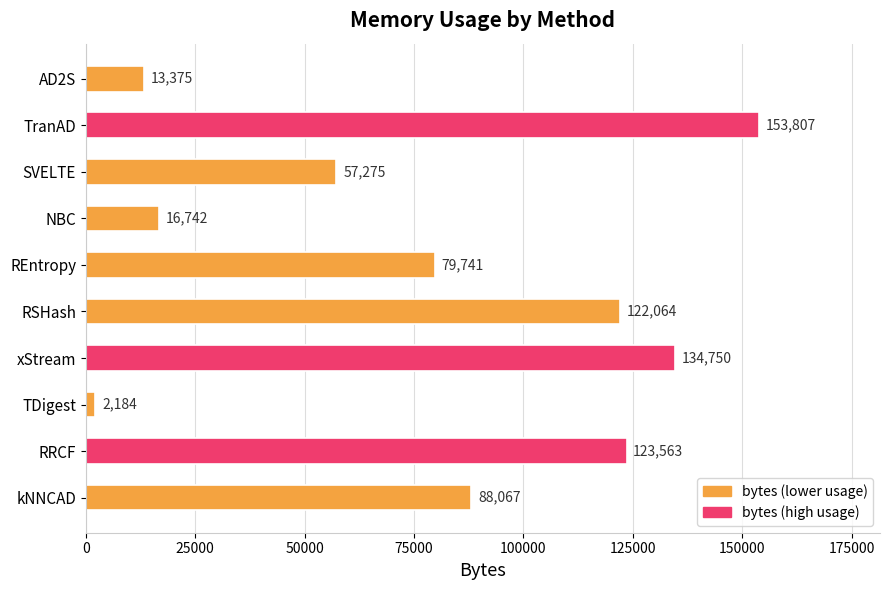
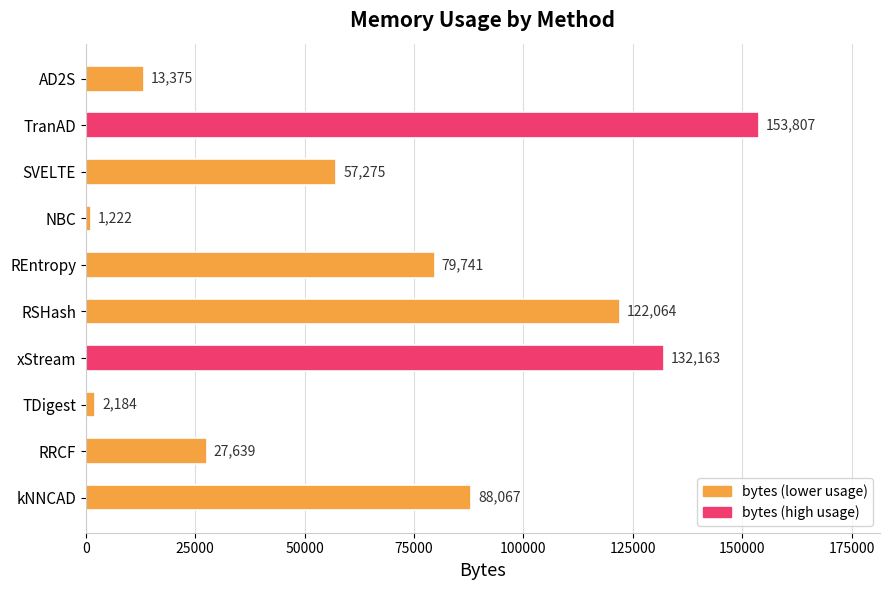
  {
    "AD2S": "13,375",
    "TranAD": "153,807",
    "SVELTE": "57,275",
-   "NBC": "16,742",
+   "NBC": "1,222",
    "REntropy": "79,741",
    "RSHash": "122,064",
-   "xStream": "134,750",
+   "xStream": "132,163",
    "TDigest": "2,184",
-   "RRCF": "123,563",
+   "RRCF": "27,639",
    "kNNCAD": "88,067"
  }
